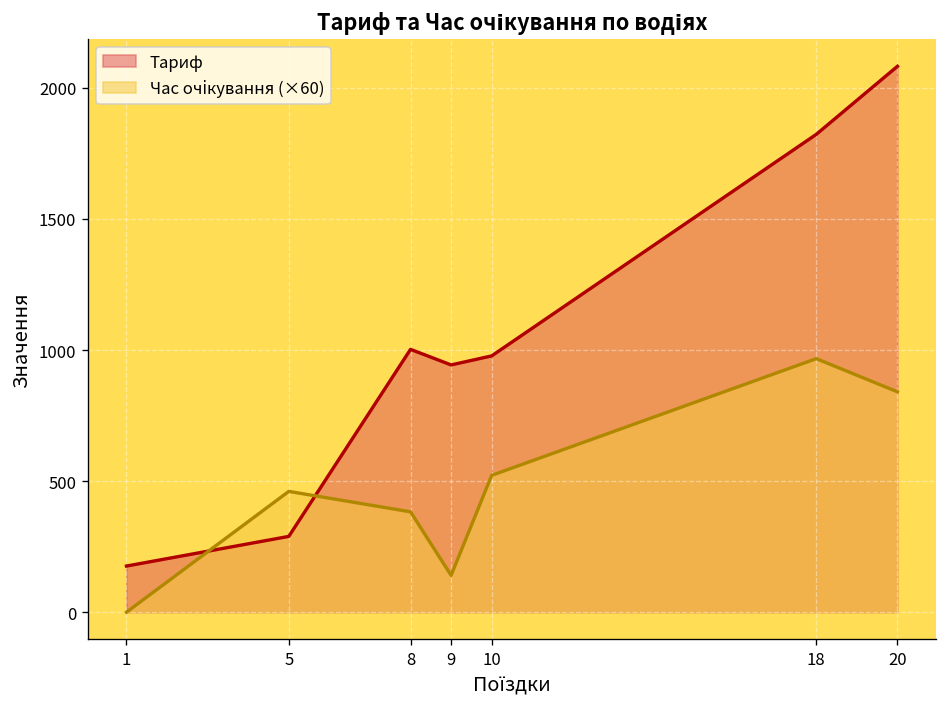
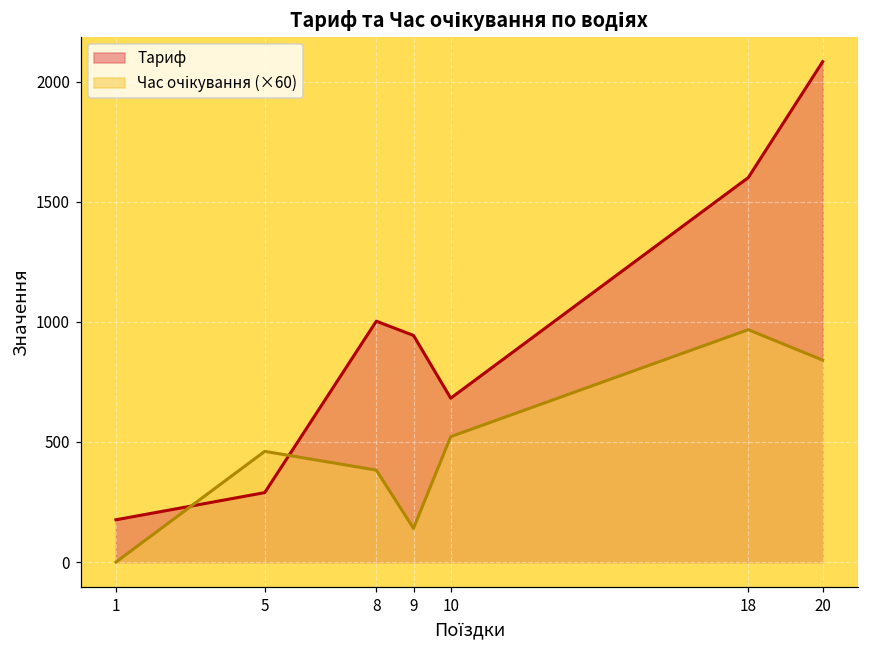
  {
    "Тариф": {
      "1": 180,
      "5": 290,
      "8": 1000,
      "9": 940,
-     "10": 980,
-     "18": 1820,
+     "10": 680,
+     "18": 1600,
      "20": 2080
    },
    "Час очікування (×60)": {
      "1": 0,
      "5": 460,
      "8": 380,
      "9": 140,
      "10": 520,
      "18": 970,
      "20": 840
    }
  }
